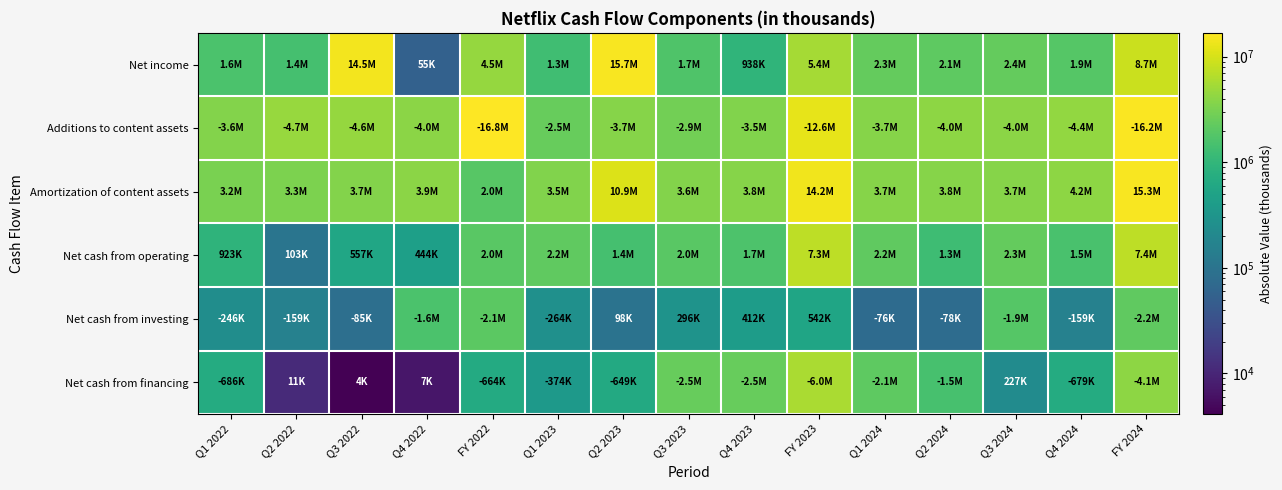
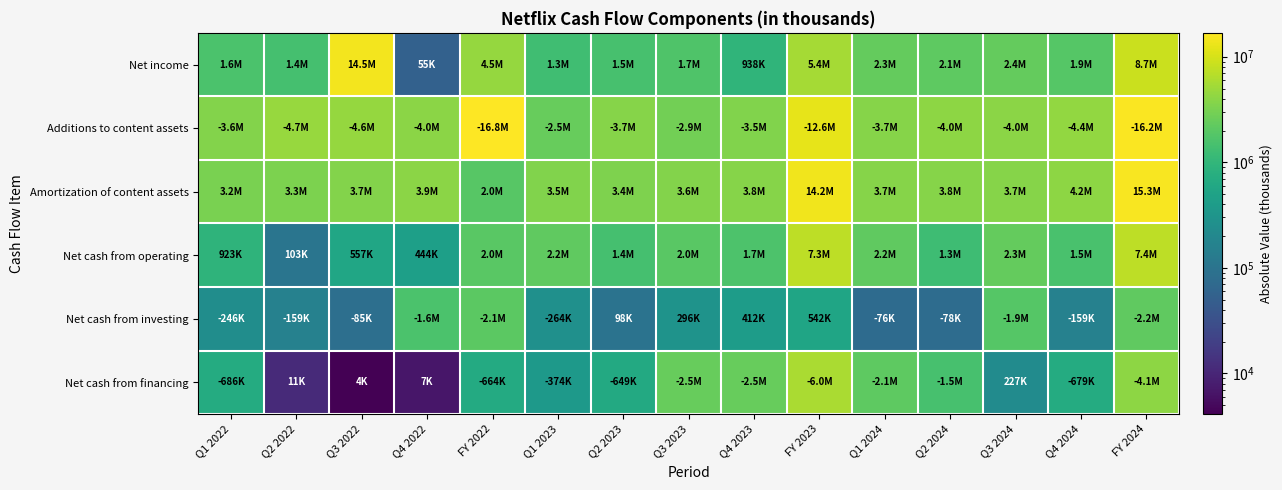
  {
    "Net income": {
      "Q1 2022": "1.6M",
      "Q2 2022": "1.4M",
      "Q3 2022": "14.5M",
      "Q4 2022": "55K",
      "FY 2022": "4.5M",
      "Q1 2023": "1.3M",
-     "Q2 2023": "15.7M",
+     "Q2 2023": "1.5M",
      "Q3 2023": "1.7M",
      "Q4 2023": "938K",
      "FY 2023": "5.4M",
      "Q1 2024": "2.3M",
      "Q2 2024": "2.1M",
      "Q3 2024": "2.4M",
      "Q4 2024": "1.9M",
      "FY 2024": "8.7M"
    },
    "Additions to content assets": {
      "Q1 2022": "-3.6M",
      "Q2 2022": "-4.7M",
      "Q3 2022": "-4.6M",
      "Q4 2022": "-4.0M",
      "FY 2022": "-16.8M",
      "Q1 2023": "-2.5M",
      "Q2 2023": "-3.7M",
      "Q3 2023": "-2.9M",
      "Q4 2023": "-3.5M",
      "FY 2023": "-12.6M",
      "Q1 2024": "-3.7M",
      "Q2 2024": "-4.0M",
      "Q3 2024": "-4.0M",
      "Q4 2024": "-4.4M",
      "FY 2024": "-16.2M"
    },
    "Amortization of content assets": {
      "Q1 2022": "3.2M",
      "Q2 2022": "3.3M",
      "Q3 2022": "3.7M",
      "Q4 2022": "3.9M",
      "FY 2022": "2.0M",
      "Q1 2023": "3.5M",
-     "Q2 2023": "10.9M",
+     "Q2 2023": "3.4M",
      "Q3 2023": "3.6M",
      "Q4 2023": "3.8M",
      "FY 2023": "14.2M",
      "Q1 2024": "3.7M",
      "Q2 2024": "3.8M",
      "Q3 2024": "3.7M",
      "Q4 2024": "4.2M",
      "FY 2024": "15.3M"
    },
    "Net cash from operating": {
      "Q1 2022": "923K",
      "Q2 2022": "103K",
      "Q3 2022": "557K",
      "Q4 2022": "444K",
      "FY 2022": "2.0M",
      "Q1 2023": "2.2M",
      "Q2 2023": "1.4M",
      "Q3 2023": "2.0M",
      "Q4 2023": "1.7M",
      "FY 2023": "7.3M",
      "Q1 2024": "2.2M",
      "Q2 2024": "1.3M",
      "Q3 2024": "2.3M",
      "Q4 2024": "1.5M",
      "FY 2024": "7.4M"
    },
    "Net cash from investing": {
      "Q1 2022": "-246K",
      "Q2 2022": "-159K",
      "Q3 2022": "-85K",
      "Q4 2022": "-1.6M",
      "FY 2022": "-2.1M",
      "Q1 2023": "-264K",
      "Q2 2023": "98K",
      "Q3 2023": "296K",
      "Q4 2023": "412K",
      "FY 2023": "542K",
      "Q1 2024": "-76K",
      "Q2 2024": "-78K",
      "Q3 2024": "-1.9M",
      "Q4 2024": "-159K",
      "FY 2024": "-2.2M"
    },
    "Net cash from financing": {
      "Q1 2022": "-686K",
      "Q2 2022": "11K",
      "Q3 2022": "4K",
      "Q4 2022": "7K",
      "FY 2022": "-664K",
      "Q1 2023": "-374K",
      "Q2 2023": "-649K",
      "Q3 2023": "-2.5M",
      "Q4 2023": "-2.5M",
      "FY 2023": "-6.0M",
      "Q1 2024": "-2.1M",
      "Q2 2024": "-1.5M",
      "Q3 2024": "227K",
      "Q4 2024": "-679K",
      "FY 2024": "-4.1M"
    }
  }
